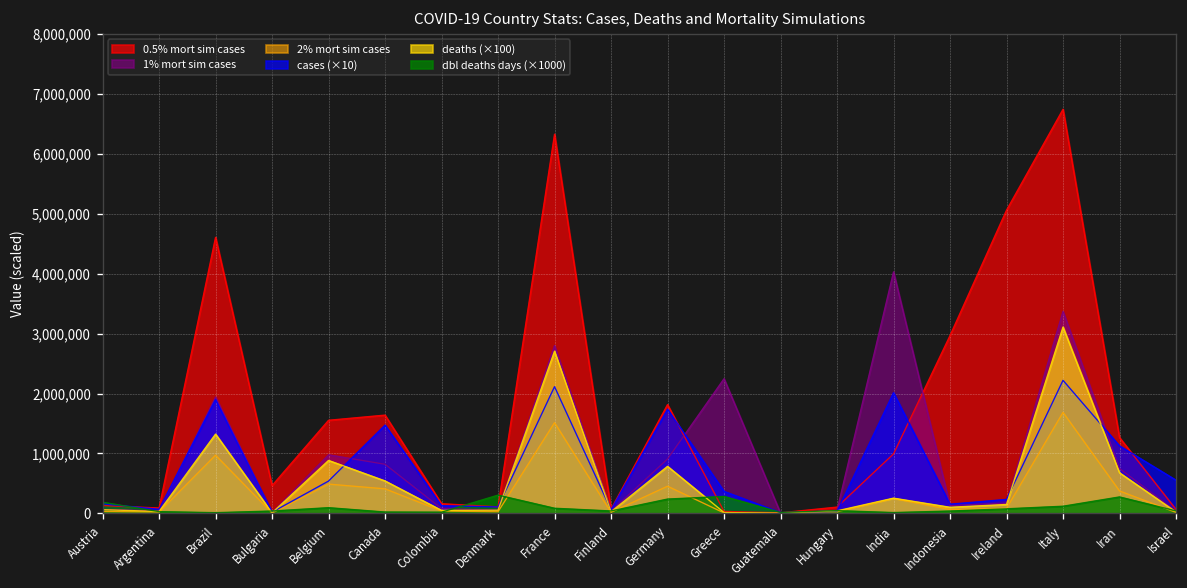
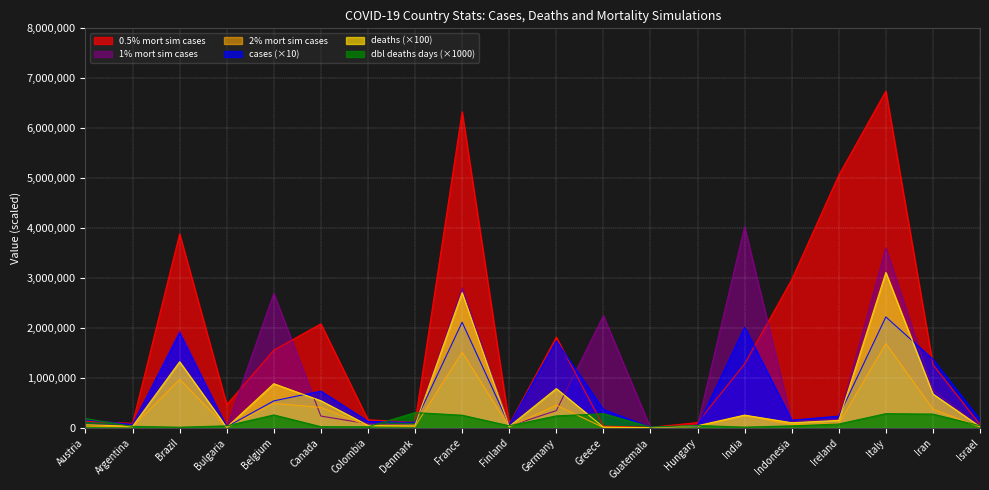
  {
    "0.5% mort sim cases": {
-     "Brazil": "4,600,000",
+     "Brazil": "3,900,000",
      "Bulgaria": "500,000",
      "Belgium": "1,600,000",
-     "Canada": "1,600,000",
+     "Canada": "2,100,000",
      "France": "6,300,000",
      "Germany": "1,800,000",
      "Hungary": "100,000",
-     "India": "1,000,000",
+     "India": "1,300,000",
      "Indonesia": "3,000,000",
      "Ireland": "5,100,000",
      "Italy": "6,700,000",
      "Iran": "1,300,000"
    },
    "1% mort sim cases": {
-     "Belgium": "1,000,000",
-     "Canada": "800,000",
+     "Belgium": "2,700,000",
+     "Canada": "200,000",
      "France": "2,800,000",
-     "Germany": "900,000",
+     "Germany": "300,000",
      "Greece": "2,200,000",
      "India": "4,000,000",
-     "Italy": "3,400,000",
+     "Italy": "3,600,000",
      "Iran": "800,000"
    },
    "cases (×10)": {
-     "Canada": "1,500,000",
+     "Canada": "700,000",
      "France": "2,100,000",
      "Germany": "1,700,000",
      "Greece": "400,000",
      "India": "2,000,000",
      "Ireland": "200,000",
      "Italy": "2,200,000",
-     "Iran": "1,100,000",
-     "Israel": "600,000"
+     "Iran": "1,400,000",
+     "Israel": "200,000"
    },
    "dbl deaths days (×1000)": {
      "Brazil": "0",
-     "Belgium": "100,000",
+     "Belgium": "300,000",
      "Canada": "0",
      "Denmark": "300,000",
-     "France": "100,000",
+     "France": "300,000",
      "Germany": "200,000",
      "Greece": "300,000",
      "India": "0",
-     "Italy": "100,000",
+     "Italy": "300,000",
      "Iran": "300,000"
    }
  }
